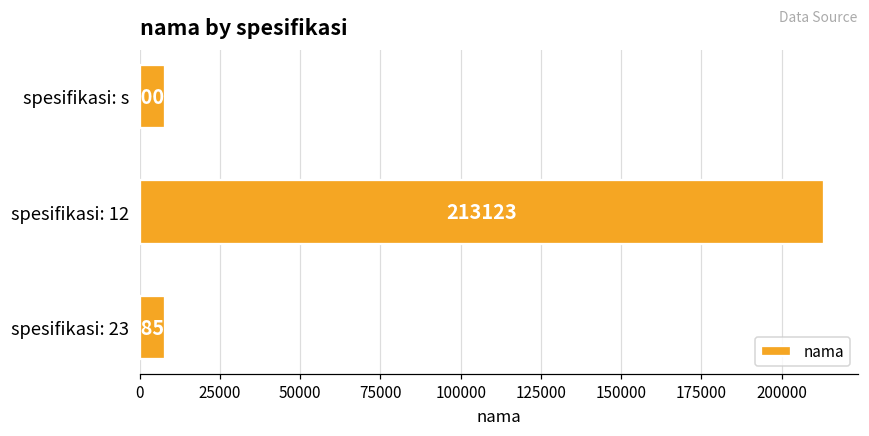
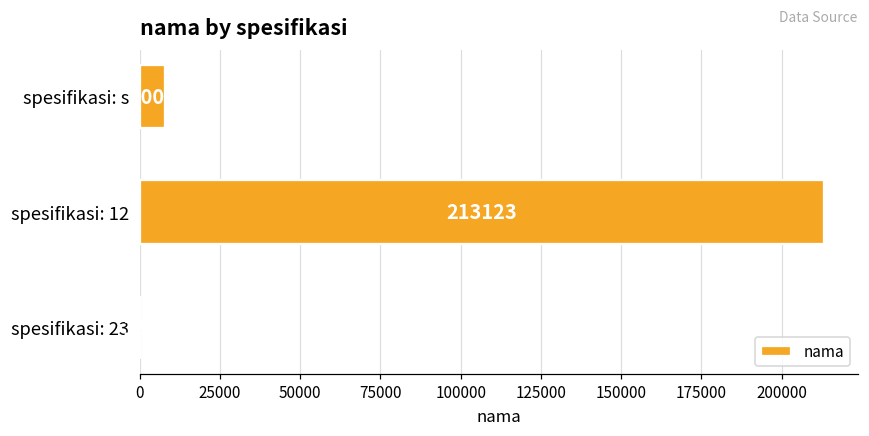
  {
    "spesifikasi: s": 8000,
-   "spesifikasi: 23": 8000
+   "spesifikasi: 23": 0
  }
